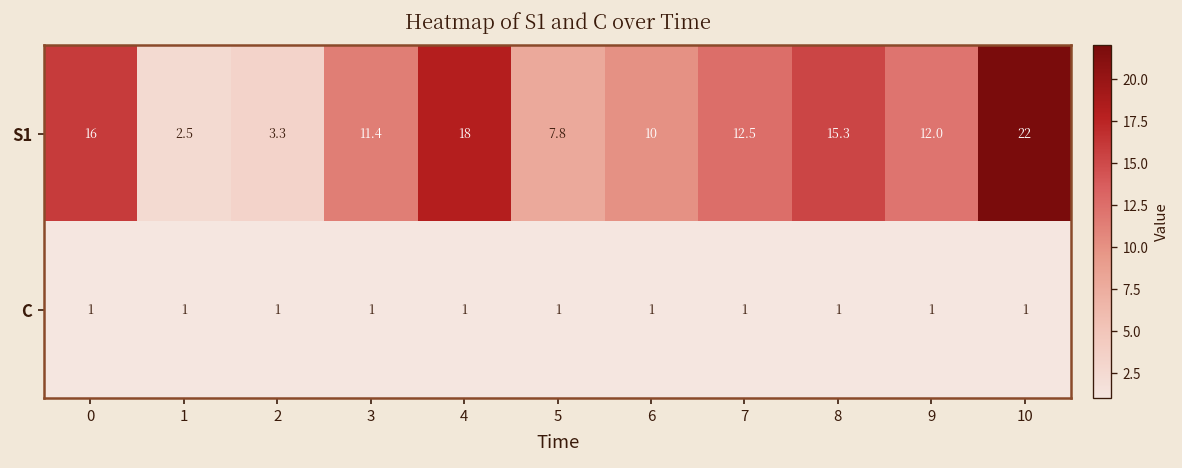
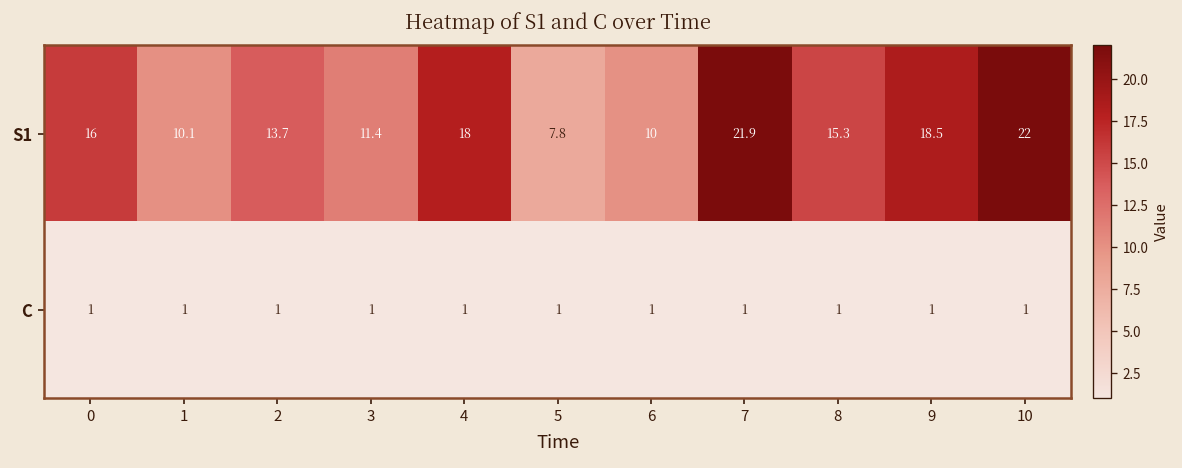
  {
    "S1": {
      "0": 16,
-     "1": 2.5,
-     "2": 3.3,
+     "1": 10.1,
+     "2": 13.7,
      "3": 11.4,
      "4": 18,
      "5": 7.8,
      "6": 10,
-     "7": 12.5,
+     "7": 21.9,
      "8": 15.3,
-     "9": 12.0,
+     "9": 18.5,
      "10": 22
    },
    "C": {
      "0": 1,
      "1": 1,
      "2": 1,
      "3": 1,
      "4": 1,
      "5": 1,
      "6": 1,
      "7": 1,
      "8": 1,
      "9": 1,
      "10": 1
    }
  }
